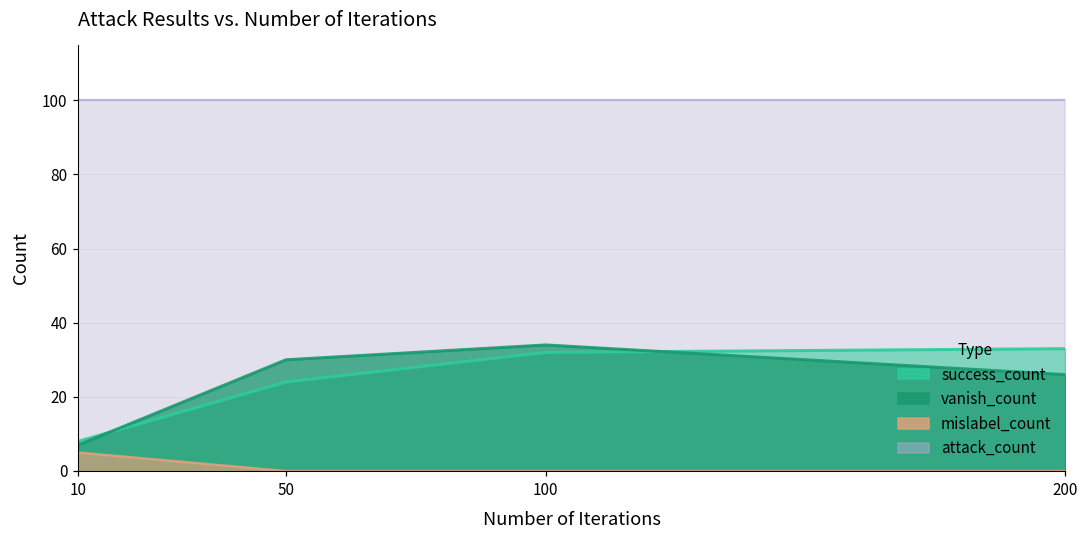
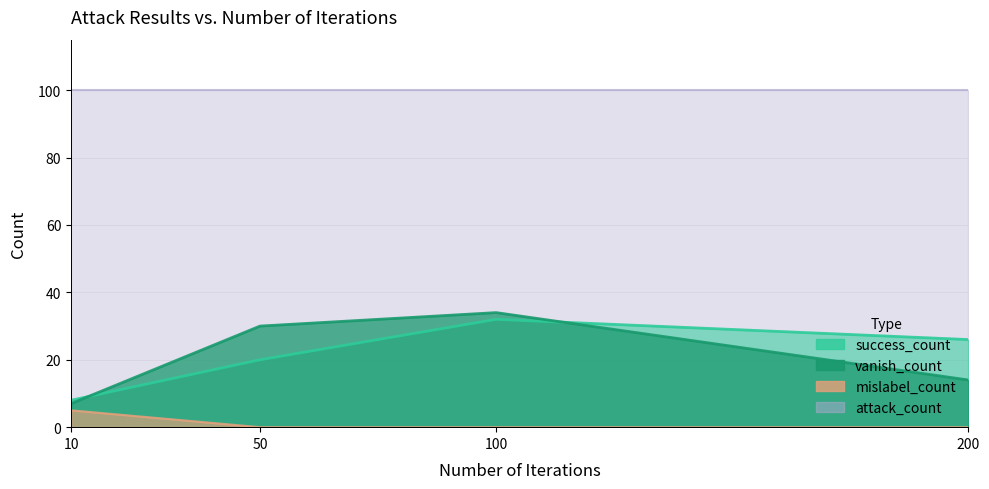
  {
    "attack_count": {
      "10": 100,
      "50": 100,
      "100": 100,
      "200": 100
    },
    "success_count": {
      "10": 8,
-     "50": 24,
+     "50": 20,
      "100": 32,
-     "200": 33
+     "200": 26
    },
    "vanish_count": {
      "10": 7,
      "50": 30,
      "100": 34,
-     "200": 26
+     "200": 14
    },
    "mislabel_count": {
      "10": 5,
      "50": 0,
      "100": 0,
      "200": 0
    }
  }
